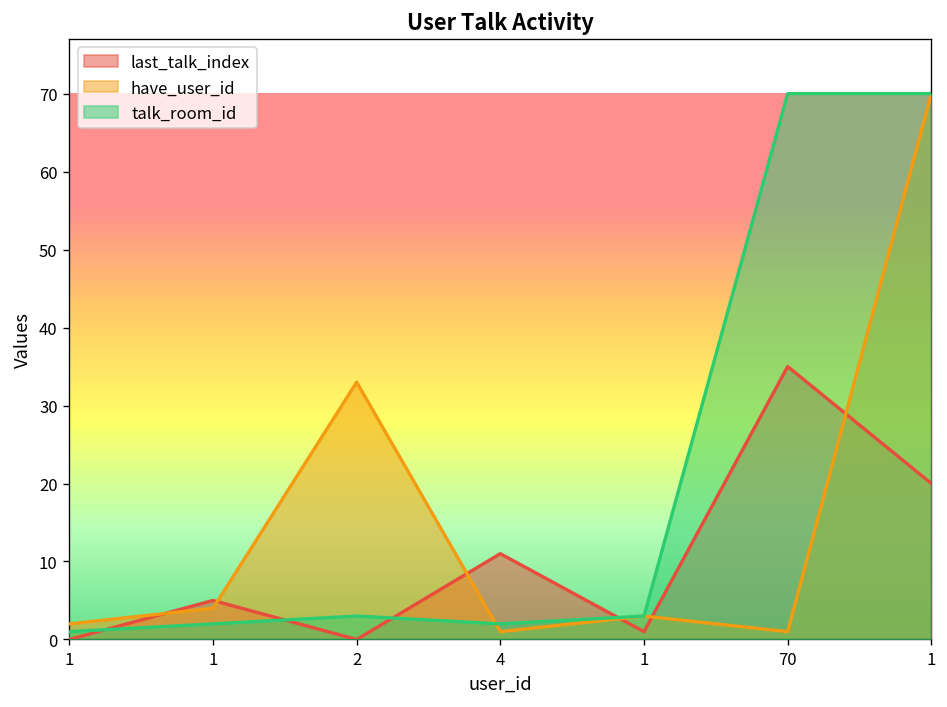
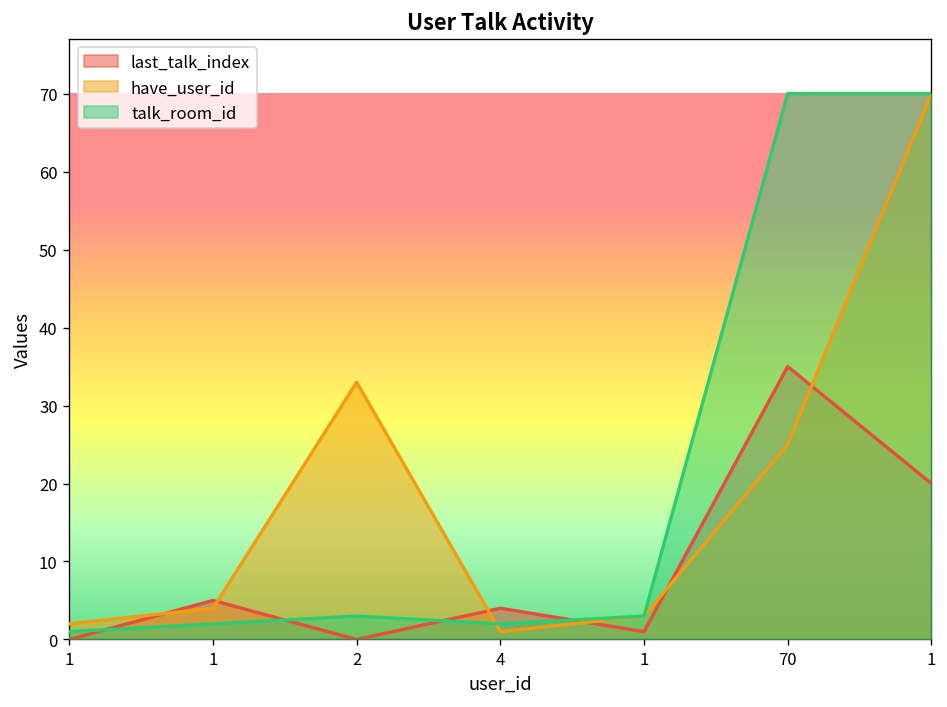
  {
    "last_talk_index": {
      "2": 0,
-     "4": 11,
+     "4": 4,
      "70": 35
    },
    "have_user_id": {
      "2": 33,
      "4": 1,
-     "70": 1
+     "70": 25
    },
    "talk_room_id": {
      "2": 3,
      "4": 2,
      "70": 70
    }
  }
